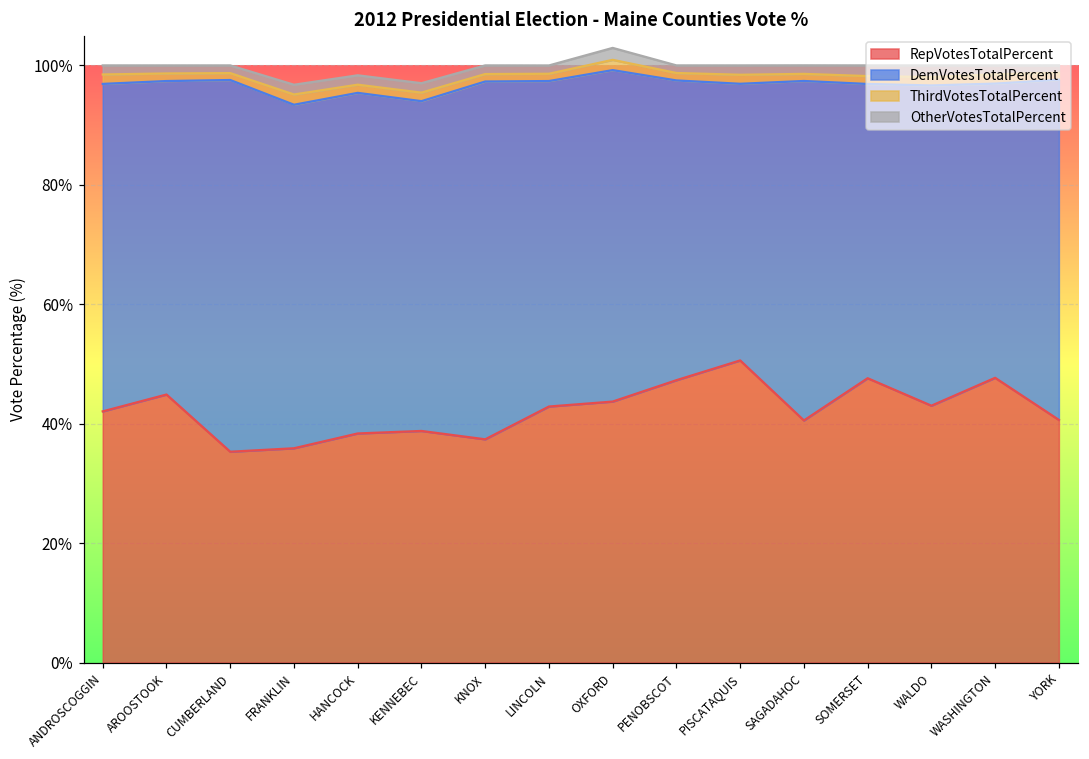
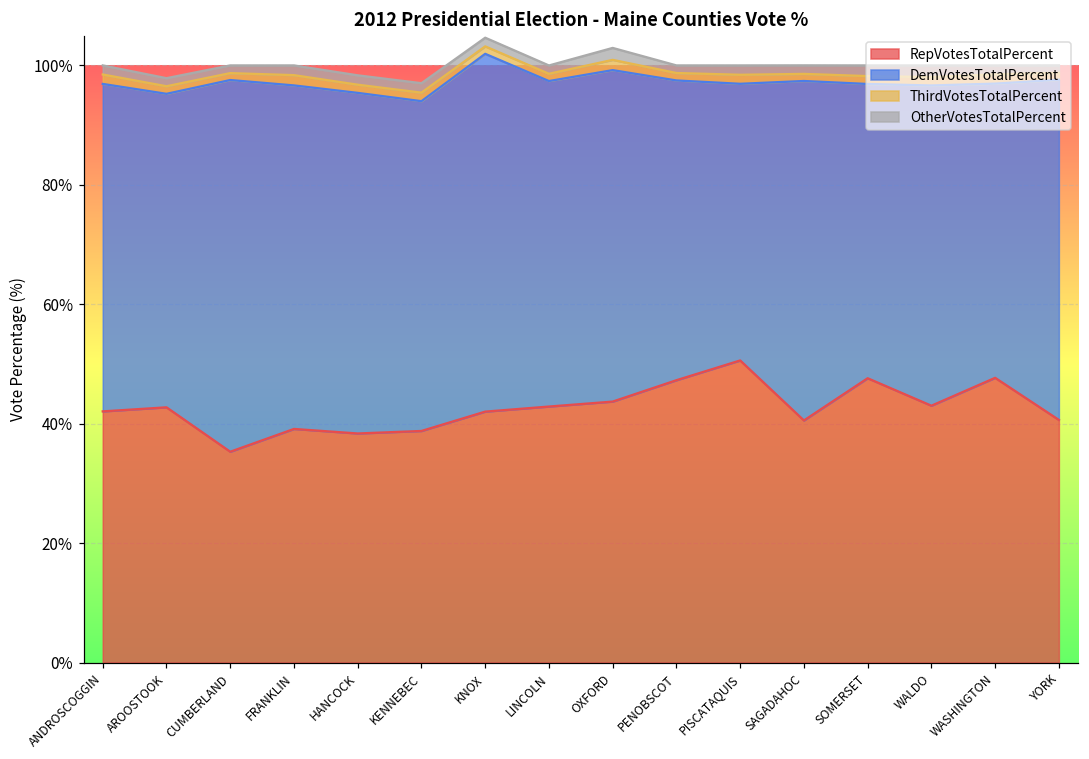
  {
    "RepVotesTotalPercent": {
      "ANDROSCOGGIN": "42%",
-     "AROOSTOOK": "45%",
+     "AROOSTOOK": "43%",
      "CUMBERLAND": "35%",
-     "FRANKLIN": "36%",
+     "FRANKLIN": "39%",
      "HANCOCK": "38%",
      "KENNEBEC": "39%",
-     "KNOX": "37%",
+     "KNOX": "42%",
      "LINCOLN": "43%",
      "OXFORD": "44%",
      "PENOBSCOT": "47%",
      "PISCATAQUIS": "51%",
      "SAGADAHOC": "41%",
      "SOMERSET": "48%",
      "WALDO": "43%",
      "WASHINGTON": "48%",
      "YORK": "41%"
    },
    "DemVotesTotalPercent": {
      "ANDROSCOGGIN": "55%",
      "AROOSTOOK": "52%",
      "CUMBERLAND": "62%",
      "FRANKLIN": "58%",
      "HANCOCK": "57%",
      "KENNEBEC": "55%",
      "KNOX": "60%",
      "LINCOLN": "55%",
      "OXFORD": "56%",
      "PENOBSCOT": "50%",
      "PISCATAQUIS": "46%",
      "SAGADAHOC": "57%"
    },
    "ThirdVotesTotalPercent": {
      "ANDROSCOGGIN": "2%",
      "AROOSTOOK": "1%",
      "CUMBERLAND": "1%",
      "FRANKLIN": "2%",
      "HANCOCK": "1%",
      "KENNEBEC": "1%",
      "KNOX": "1%",
      "LINCOLN": "1%",
      "OXFORD": "2%",
      "PENOBSCOT": "1%",
      "PISCATAQUIS": "2%",
      "SAGADAHOC": "1%"
    },
    "OtherVotesTotalPercent": {
      "ANDROSCOGGIN": "2%",
      "AROOSTOOK": "1%",
      "CUMBERLAND": "1%",
      "FRANKLIN": "2%",
      "HANCOCK": "2%",
      "KENNEBEC": "2%",
      "KNOX": "1%",
      "LINCOLN": "1%",
      "OXFORD": "2%",
      "PENOBSCOT": "1%",
      "PISCATAQUIS": "2%",
      "SAGADAHOC": "1%"
    }
  }
